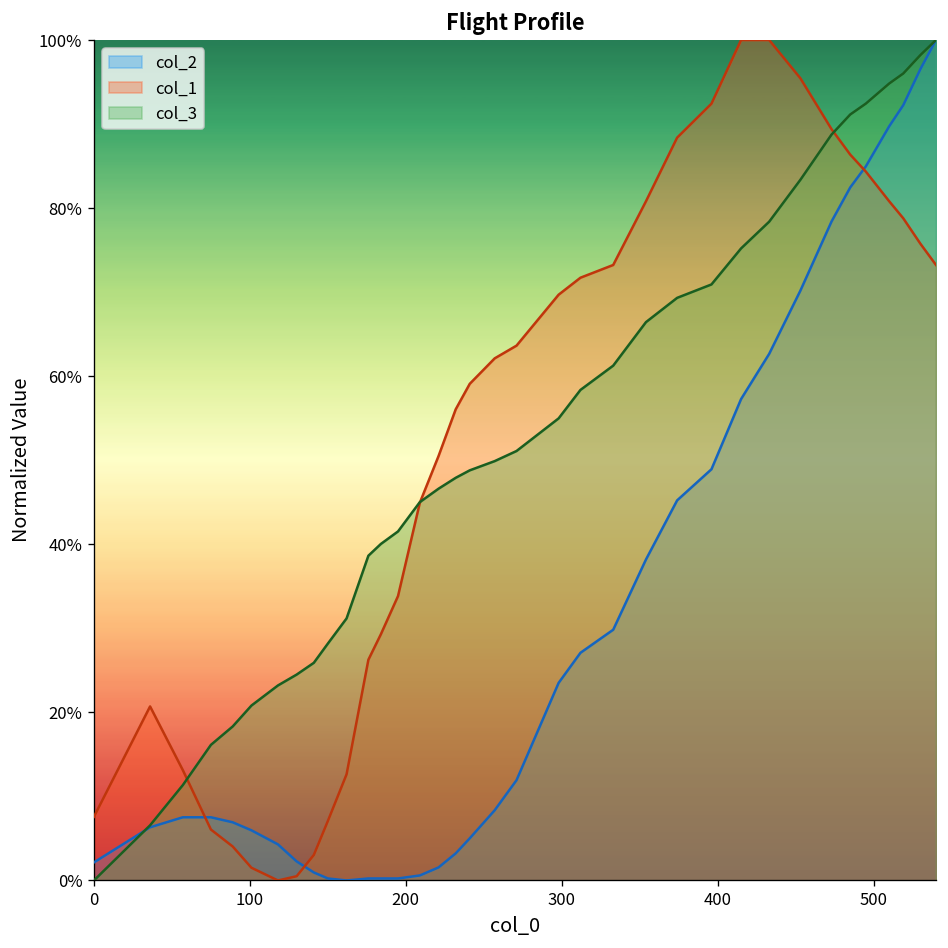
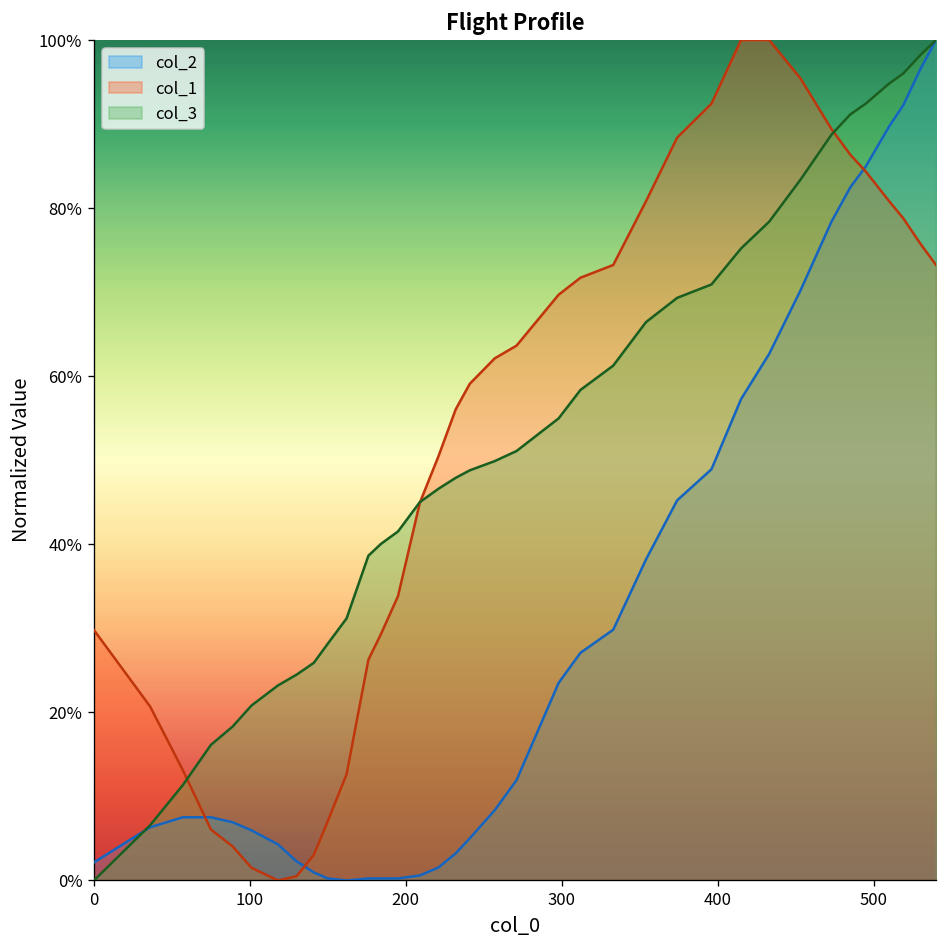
  {
    "col_2": {
      "0": "2%"
    },
    "col_1": {
-     "0": "8%"
+     "0": "30%"
    },
    "col_3": {
      "0": "0%"
    }
  }
